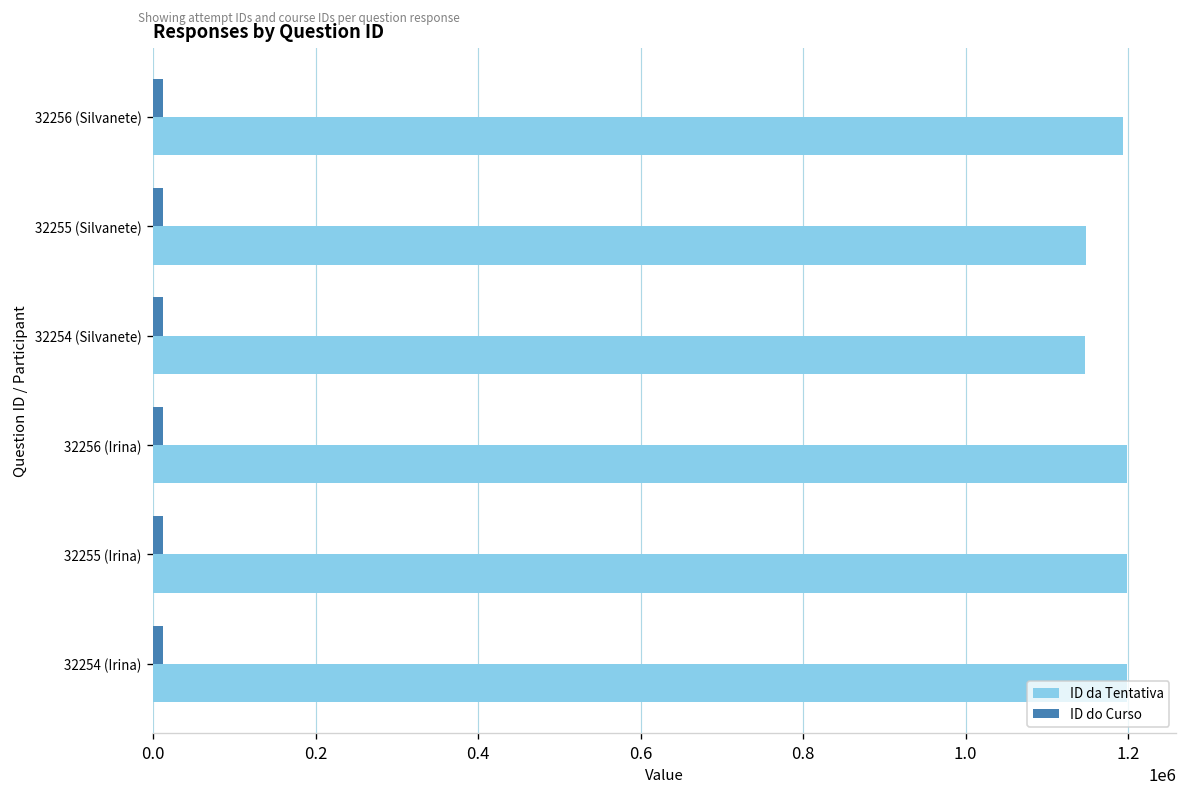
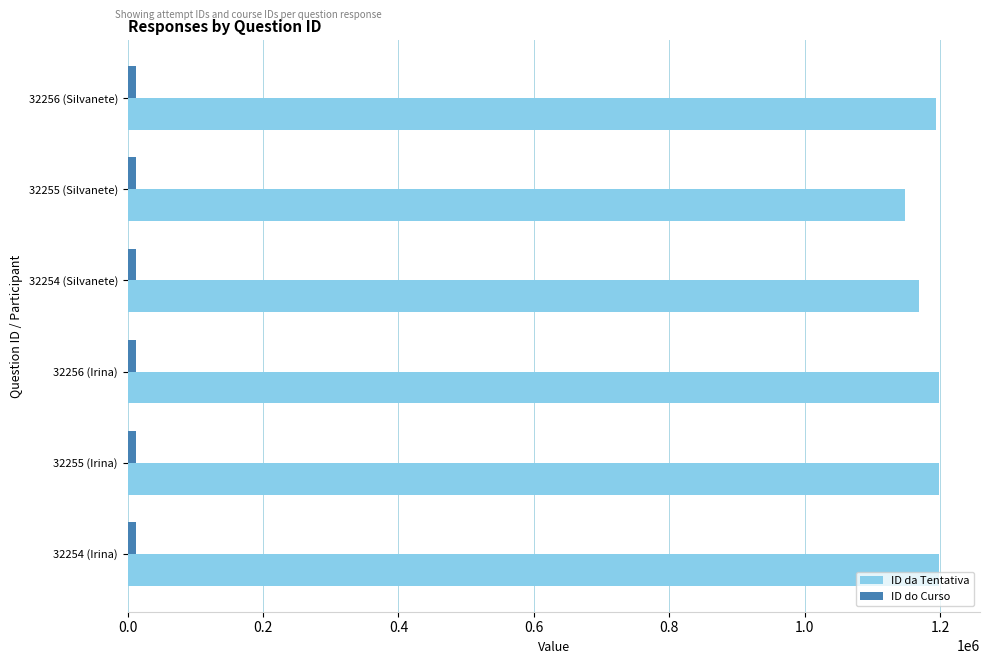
  {
    "ID da Tentativa": {
      "32256 (Silvanete)": 1190000,
      "32255 (Silvanete)": 1150000,
-     "32254 (Silvanete)": 1150000,
+     "32254 (Silvanete)": 1170000,
      "32256 (Irina)": 1200000,
      "32255 (Irina)": 1200000,
      "32254 (Irina)": 1200000
    },
    "ID do Curso": {
      "32256 (Silvanete)": 10000,
      "32255 (Silvanete)": 10000,
      "32254 (Silvanete)": 10000,
      "32256 (Irina)": 10000,
      "32255 (Irina)": 10000,
      "32254 (Irina)": 10000
    }
  }
